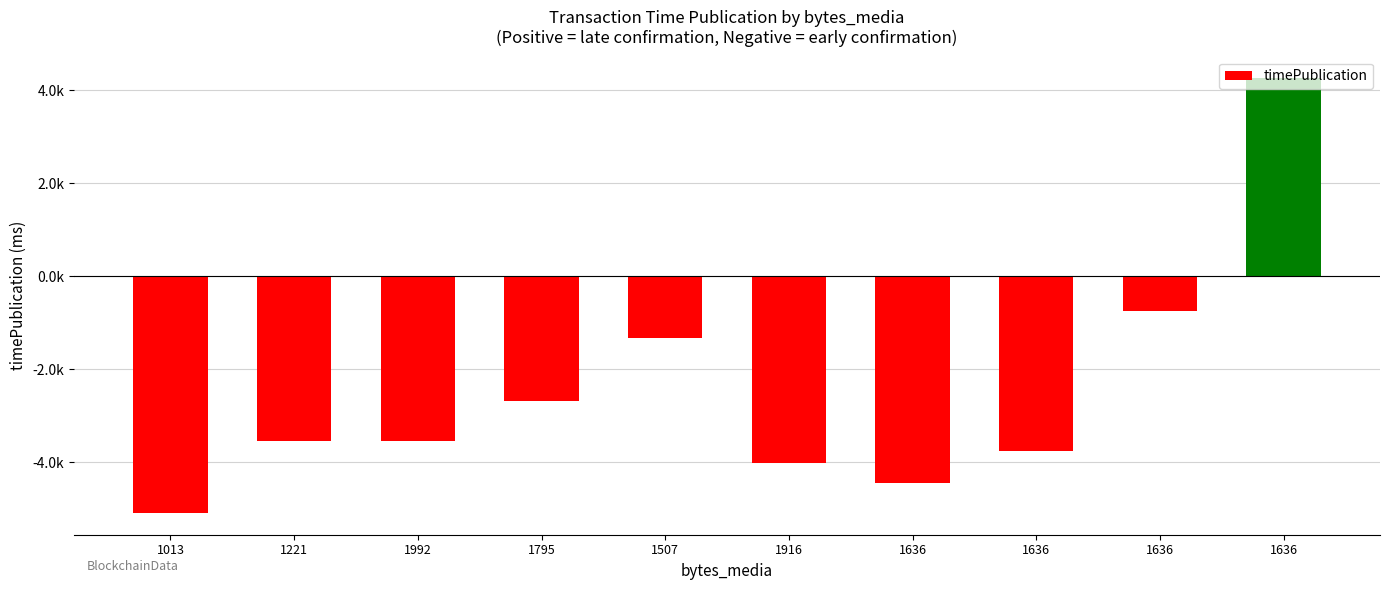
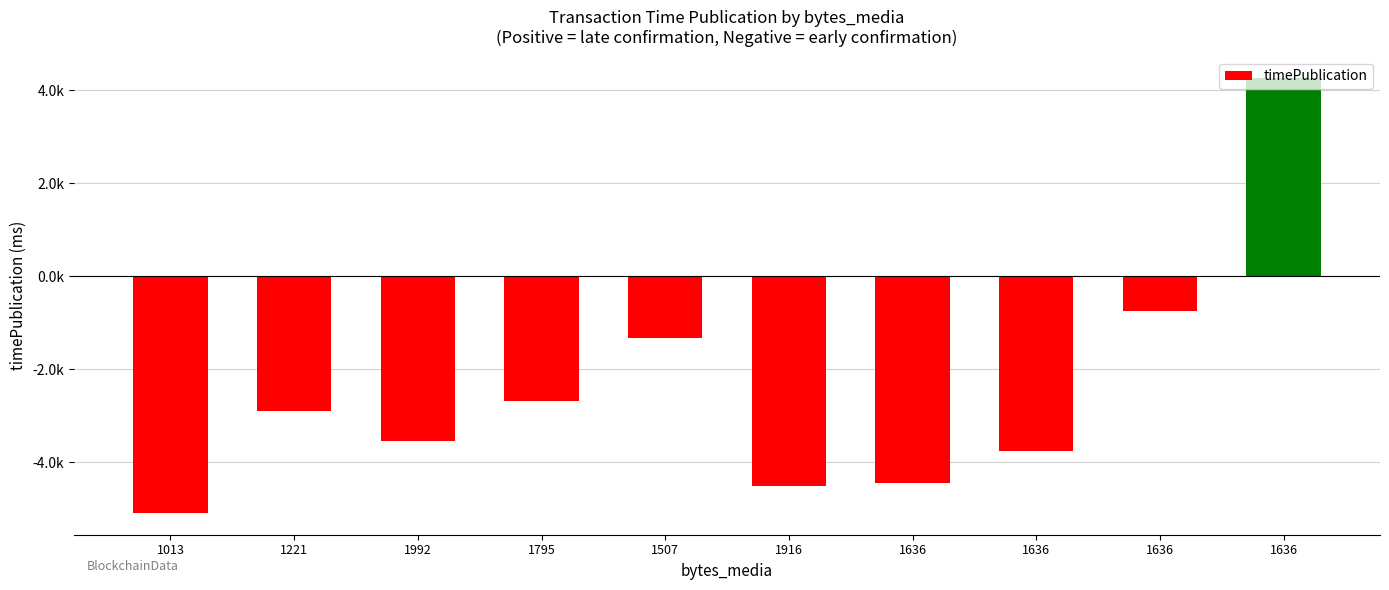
  {
    "1013": -5100,
-   "1221": -3500,
+   "1221": -2900,
    "1992": -3600,
    "1795": -2700,
    "1507": -1300,
-   "1916": -4000
+   "1916": -4500
  }
